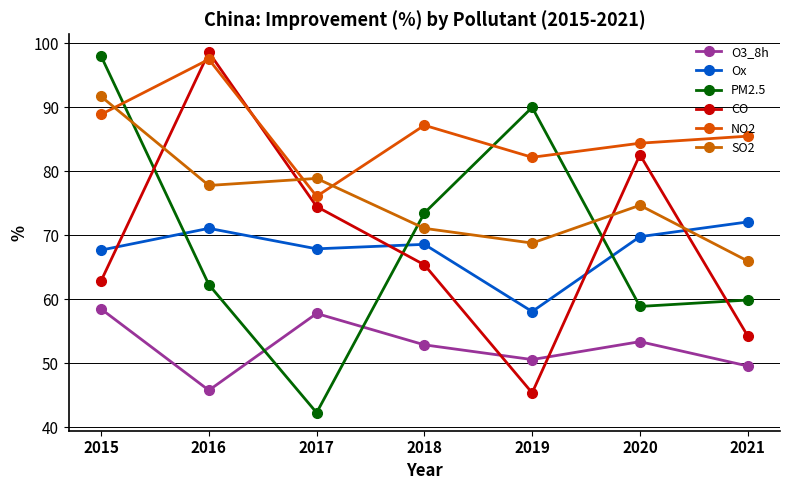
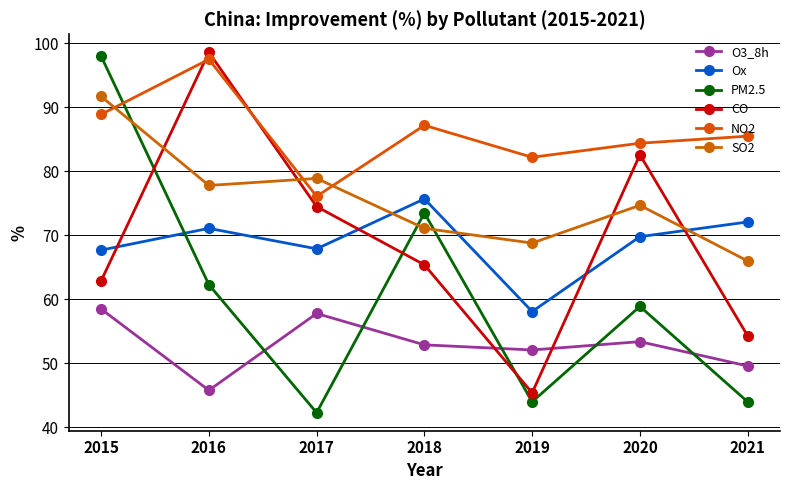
  {
    "O3_8h": {
      "2015": 59,
      "2016": 46,
      "2017": 58,
      "2018": 53,
-     "2019": 51,
+     "2019": 52,
      "2020": 53,
      "2021": 50
    },
    "Ox": {
      "2015": 68,
      "2016": 71,
      "2017": 68,
-     "2018": 69,
+     "2018": 76,
      "2019": 58,
      "2020": 70,
      "2021": 72
    },
    "PM2.5": {
      "2015": 98,
      "2016": 62,
      "2017": 42,
      "2018": 74,
-     "2019": 90,
+     "2019": 44,
      "2020": 59,
-     "2021": 60
+     "2021": 44
    },
    "CO": {
      "2015": 63,
      "2016": 99,
      "2017": 75,
      "2018": 65,
      "2019": 45,
      "2020": 83,
      "2021": 54
    }
  }
